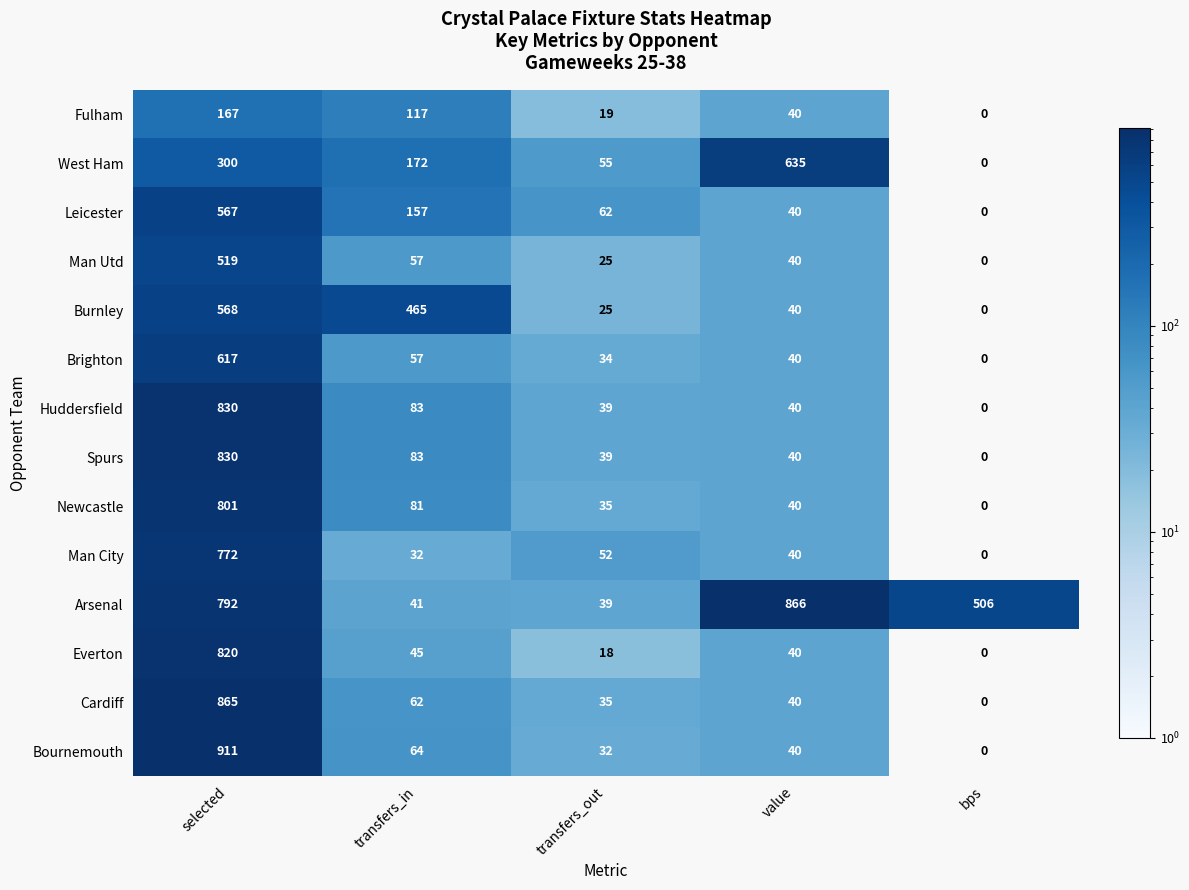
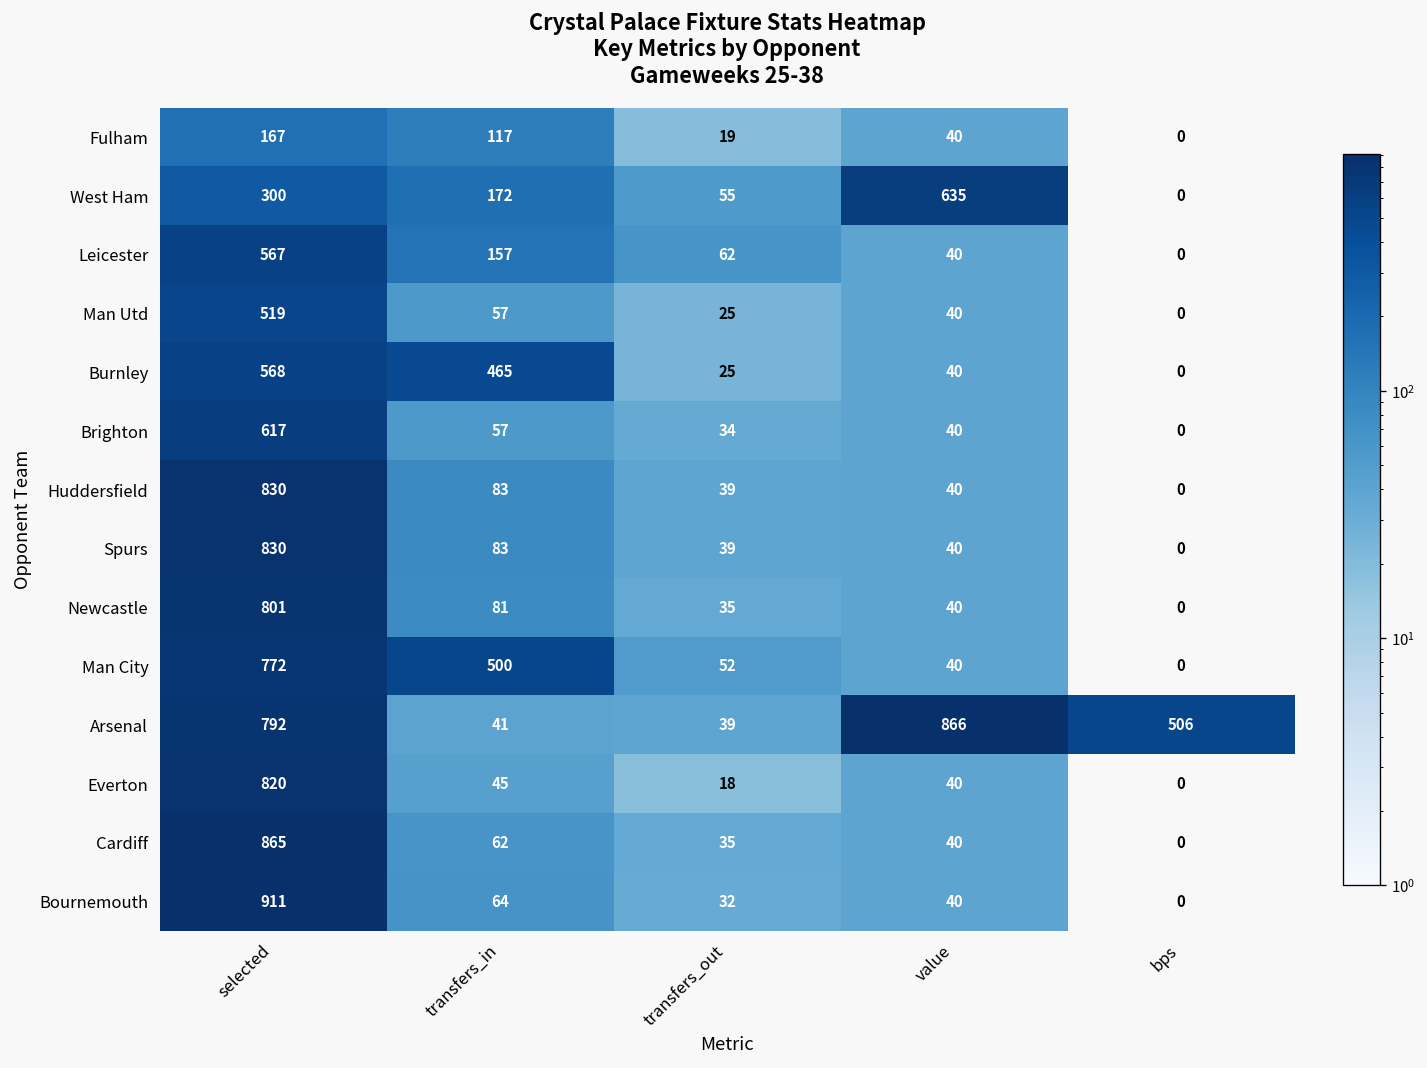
  {
    "Fulham": {
      "selected": 167,
      "transfers_in": 117,
      "transfers_out": 19,
      "value": 40,
      "bps": 0
    },
    "West Ham": {
      "selected": 300,
      "transfers_in": 172,
      "transfers_out": 55,
      "value": 635,
      "bps": 0
    },
    "Leicester": {
      "selected": 567,
      "transfers_in": 157,
      "transfers_out": 62,
      "value": 40,
      "bps": 0
    },
    "Man Utd": {
      "selected": 519,
      "transfers_in": 57,
      "transfers_out": 25,
      "value": 40,
      "bps": 0
    },
    "Burnley": {
      "selected": 568,
      "transfers_in": 465,
      "transfers_out": 25,
      "value": 40,
      "bps": 0
    },
    "Brighton": {
      "selected": 617,
      "transfers_in": 57,
      "transfers_out": 34,
      "value": 40,
      "bps": 0
    },
    "Huddersfield": {
      "selected": 830,
      "transfers_in": 83,
      "transfers_out": 39,
      "value": 40,
      "bps": 0
    },
    "Spurs": {
      "selected": 830,
      "transfers_in": 83,
      "transfers_out": 39,
      "value": 40,
      "bps": 0
    },
    "Newcastle": {
      "selected": 801,
      "transfers_in": 81,
      "transfers_out": 35,
      "value": 40,
      "bps": 0
    },
    "Man City": {
      "selected": 772,
-     "transfers_in": 32,
+     "transfers_in": 500,
      "transfers_out": 52,
      "value": 40,
      "bps": 0
    },
    "Arsenal": {
      "selected": 792,
      "transfers_in": 41,
      "transfers_out": 39,
      "value": 866,
      "bps": 506
    },
    "Everton": {
      "selected": 820,
      "transfers_in": 45,
      "transfers_out": 18,
      "value": 40,
      "bps": 0
    },
    "Cardiff": {
      "selected": 865,
      "transfers_in": 62,
      "transfers_out": 35,
      "value": 40,
      "bps": 0
    },
    "Bournemouth": {
      "selected": 911,
      "transfers_in": 64,
      "transfers_out": 32,
      "value": 40,
      "bps": 0
    }
  }
